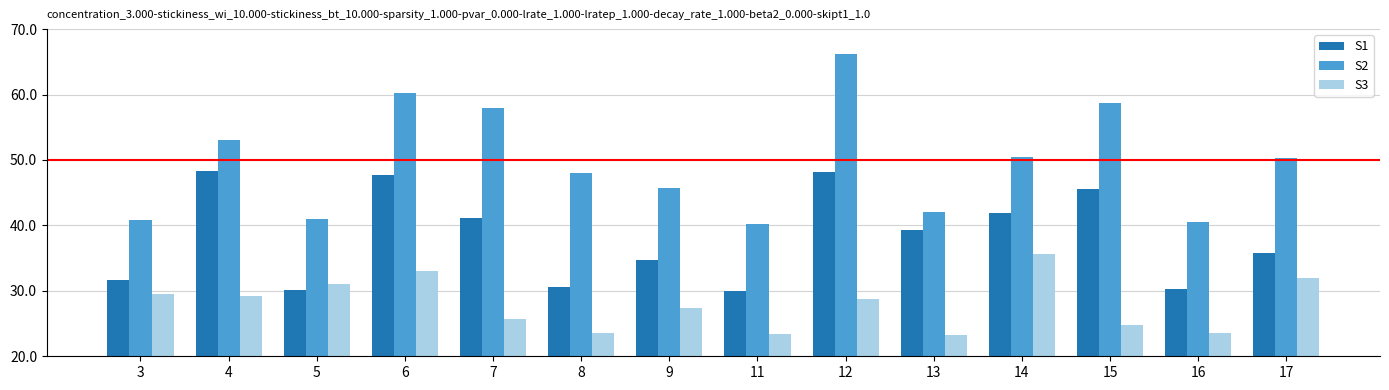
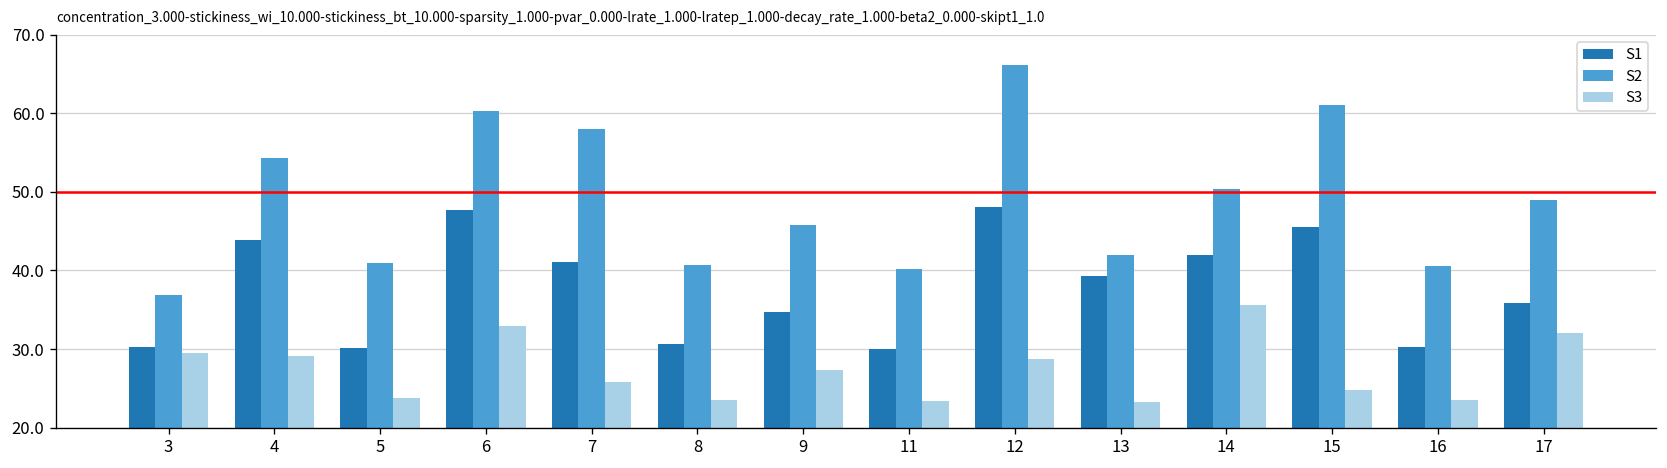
  {
    "S1": {
-     "3": 32,
-     "4": 48,
+     "3": 30,
+     "4": 44,
      "5": 30,
      "6": 48,
      "7": 41,
      "8": 31,
      "9": 35,
      "11": 30,
      "12": 48,
      "13": 39,
      "14": 42,
      "15": 46,
      "16": 30,
      "17": 36
    },
    "S2": {
-     "3": 41,
-     "4": 53,
+     "3": 37,
+     "4": 54,
      "5": 41,
      "6": 60,
      "7": 58,
-     "8": 48,
+     "8": 41,
      "9": 46,
      "11": 40,
      "12": 66,
      "13": 42,
      "14": 50,
-     "15": 59,
+     "15": 61,
      "16": 41,
-     "17": 50
+     "17": 49
    },
    "S3": {
      "3": 30,
      "4": 29,
-     "5": 31,
+     "5": 24,
      "6": 33,
      "7": 26,
      "8": 23,
      "9": 27,
      "11": 23,
      "12": 29,
      "13": 23,
      "14": 36,
      "15": 25,
      "16": 23,
      "17": 32
    }
  }
